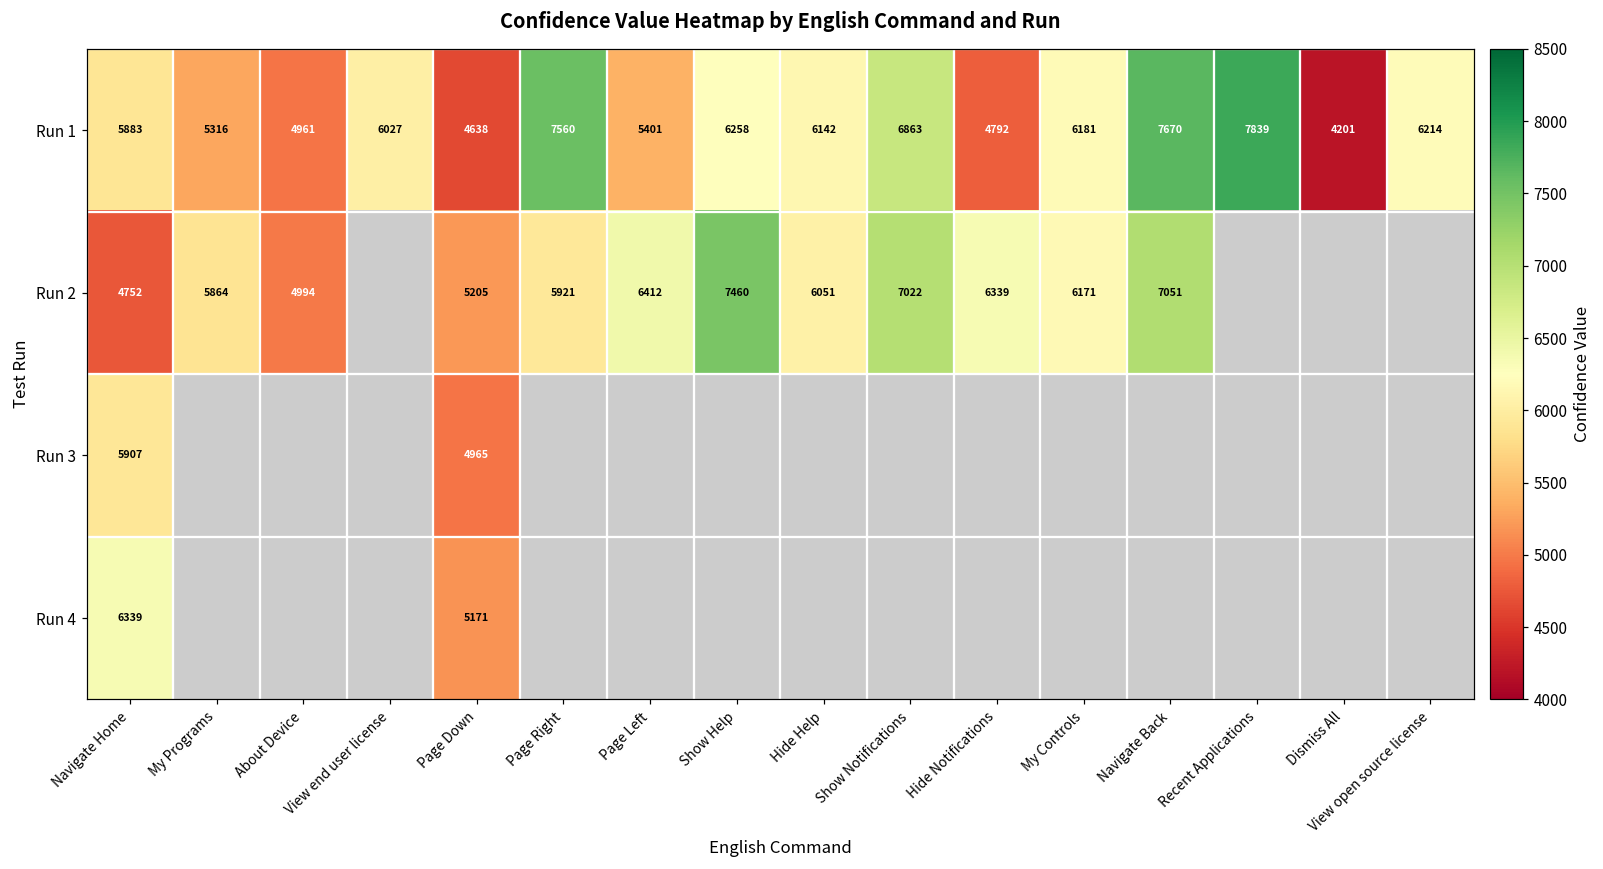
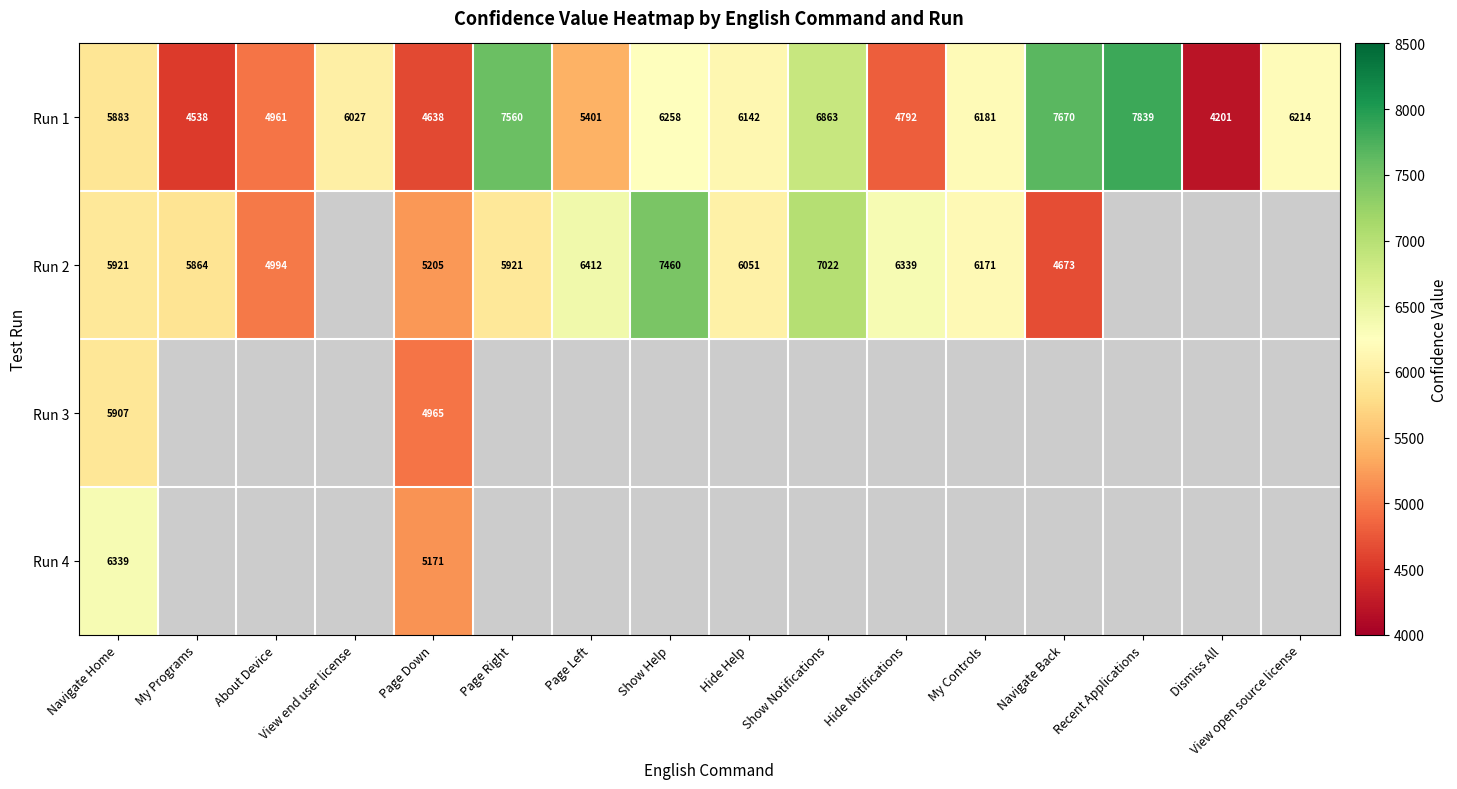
  {
    "Run 1": {
      "Navigate Home": 5883,
-     "My Programs": 5316,
+     "My Programs": 4538,
      "About Device": 4961,
      "View end user license": 6027,
      "Page Down": 4638,
      "Page Right": 7560,
      "Page Left": 5401,
      "Show Help": 6258,
      "Hide Help": 6142,
      "Show Notifications": 6863,
      "Hide Notifications": 4792,
      "My Controls": 6181,
      "Navigate Back": 7670,
      "Recent Applications": 7839,
      "Dismiss All": 4201,
      "View open source license": 6214
    },
    "Run 2": {
-     "Navigate Home": 4752,
+     "Navigate Home": 5921,
      "My Programs": 5864,
      "About Device": 4994,
      "Page Down": 5205,
      "Page Right": 5921,
      "Page Left": 6412,
      "Show Help": 7460,
      "Hide Help": 6051,
      "Show Notifications": 7022,
      "Hide Notifications": 6339,
      "My Controls": 6171,
-     "Navigate Back": 7051
+     "Navigate Back": 4673
    },
    "Run 3": {
      "Navigate Home": 5907,
      "Page Down": 4965
    },
    "Run 4": {
      "Navigate Home": 6339,
      "Page Down": 5171
    }
  }
